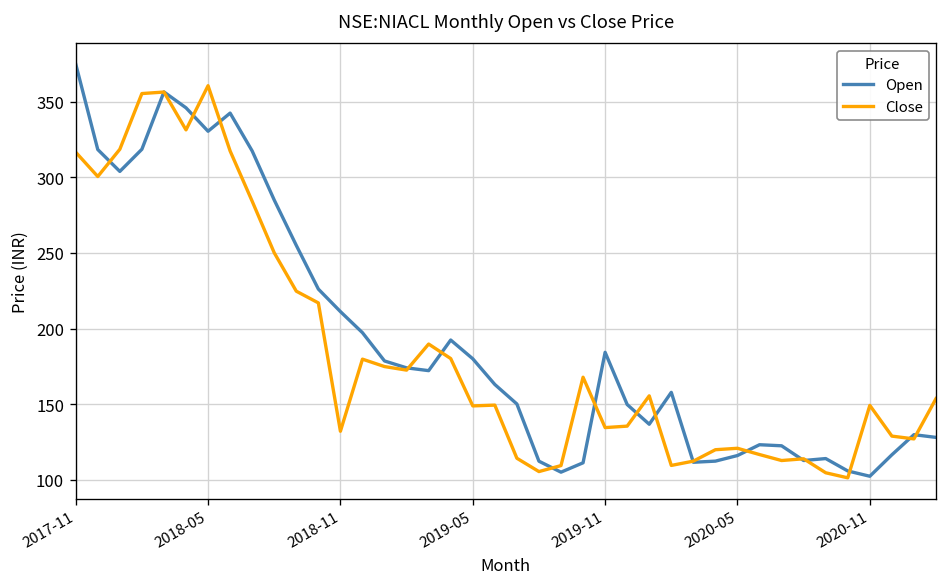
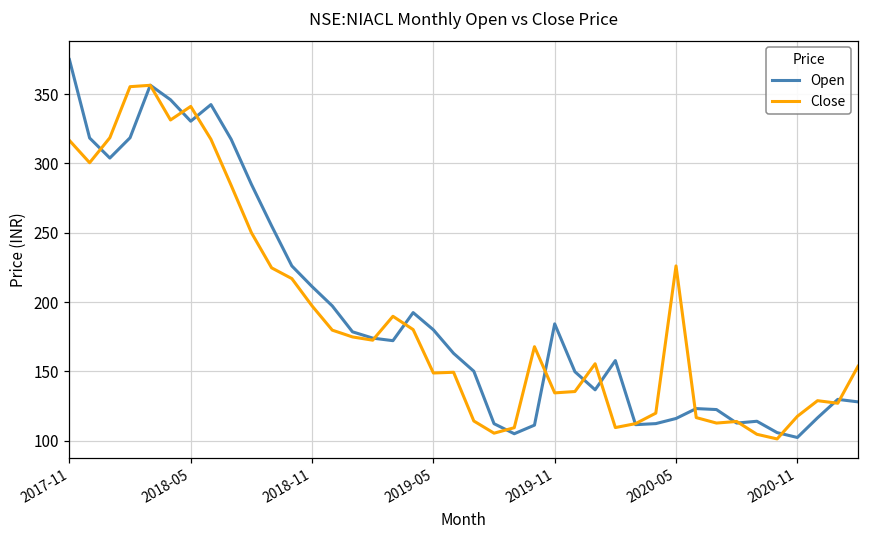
  {
    "Open": {
      "2017-11": 375,
      "2018-05": 331,
      "2018-11": 211,
      "2019-05": 180,
      "2019-11": 184,
      "2020-05": 116,
      "2020-11": 102
    },
    "Close": {
      "2017-11": 317,
-     "2018-05": 361,
-     "2018-11": 132,
+     "2018-05": 341,
+     "2018-11": 197,
      "2019-05": 149,
      "2019-11": 134,
-     "2020-05": 121,
-     "2020-11": 149
+     "2020-05": 226,
+     "2020-11": 118
    }
  }
